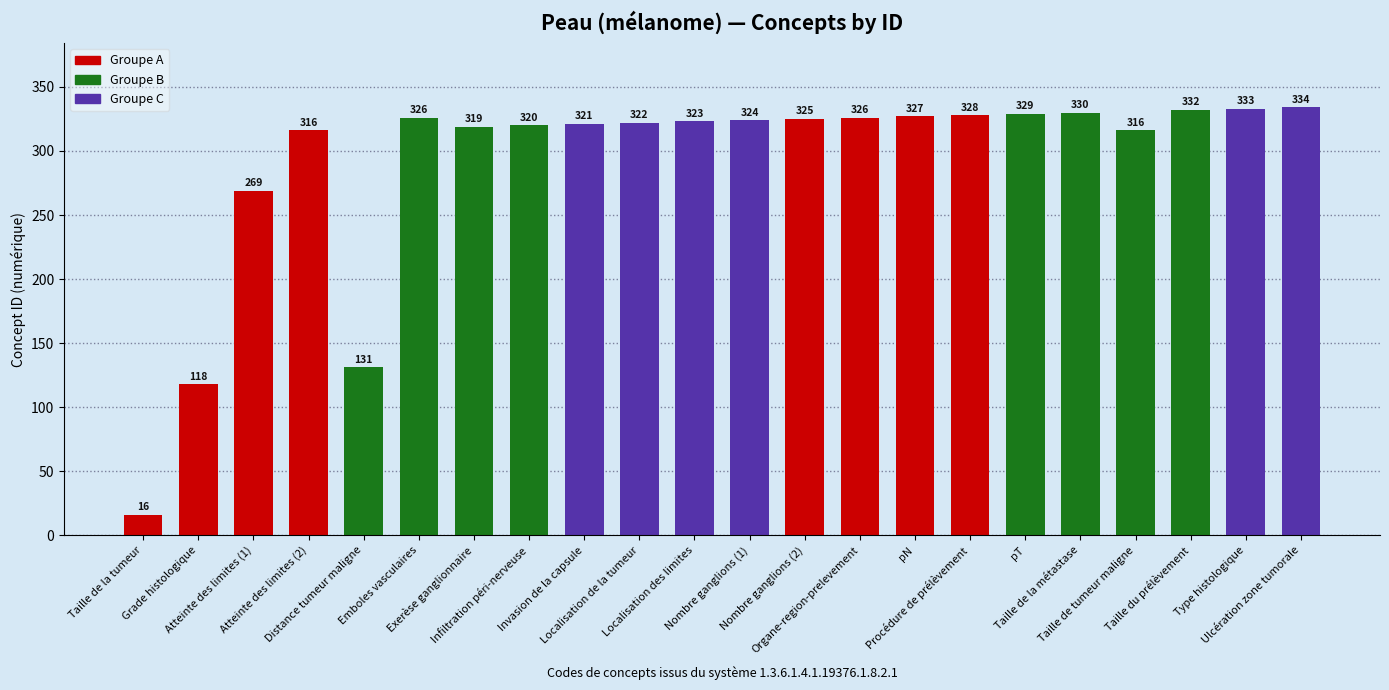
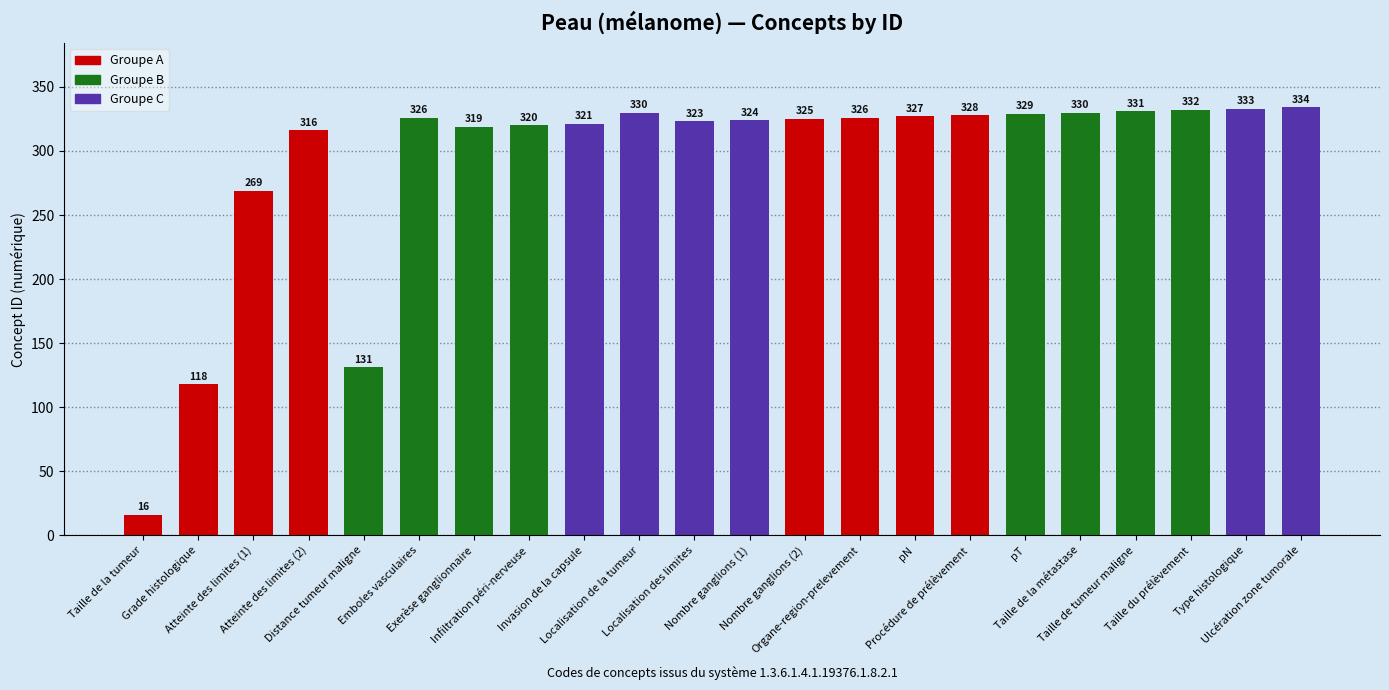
  {
    "Taille de la tumeur": 16,
    "Grade histologique": 118,
    "Atteinte des limites (1)": 269,
    "Atteinte des limites (2)": 316,
    "Distance tumeur maligne": 131,
    "Emboles vasculaires": 326,
    "Exerèse ganglionnaire": 319,
    "Infiltration péri-nerveuse": 320,
    "Invasion de la capsule": 321,
-   "Localisation de la tumeur": 322,
+   "Localisation de la tumeur": 330,
    "Localisation des limites": 323,
    "Nombre ganglions (1)": 324,
    "Nombre ganglions (2)": 325,
    "Organe-region-prelevement": 326,
    "pN": 327,
    "Procédure de prélèvement": 328,
    "pT": 329,
    "Taille de la métastase": 330,
-   "Taille de tumeur maligne": 316,
+   "Taille de tumeur maligne": 331,
    "Taille du prélèvement": 332,
    "Type histologique": 333,
    "Ulcération zone tumorale": 334
  }
